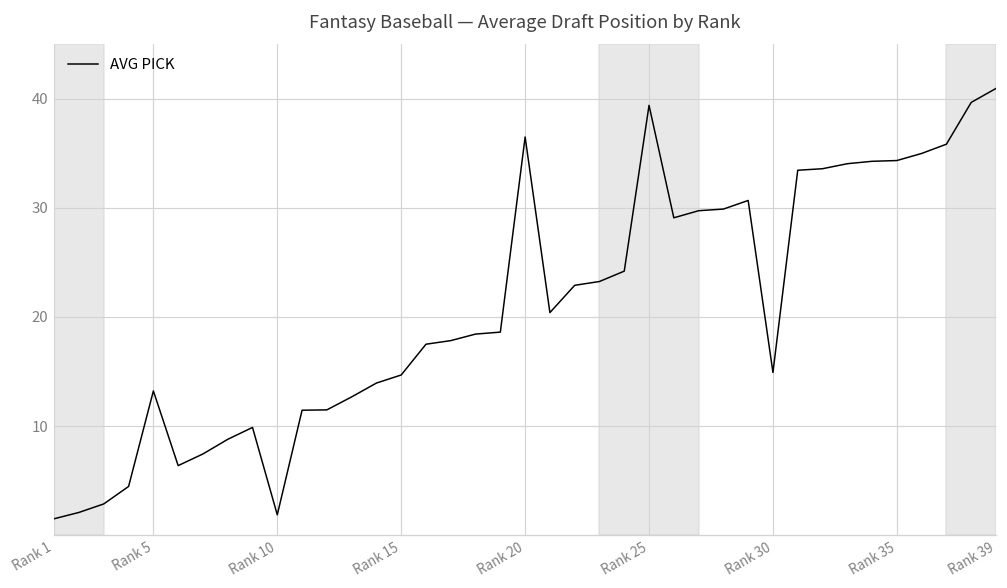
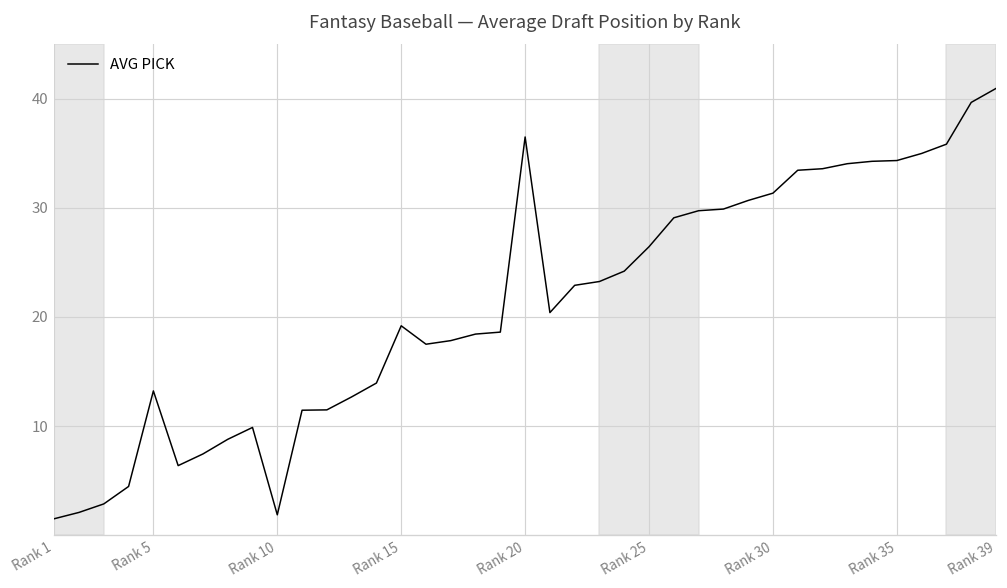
  {
    "Rank 1": 2,
    "Rank 5": 13,
    "Rank 10": 2,
-   "Rank 15": 15,
+   "Rank 15": 19,
    "Rank 20": 37,
-   "Rank 25": 39,
-   "Rank 30": 15,
+   "Rank 25": 26,
+   "Rank 30": 31,
    "Rank 35": 34,
    "Rank 39": 41
  }
